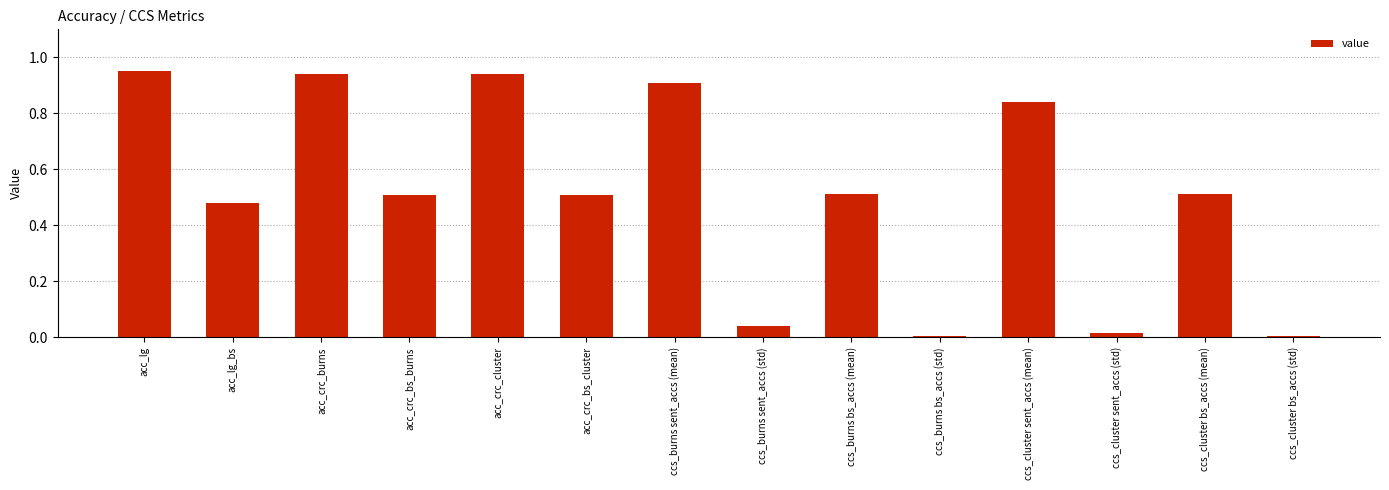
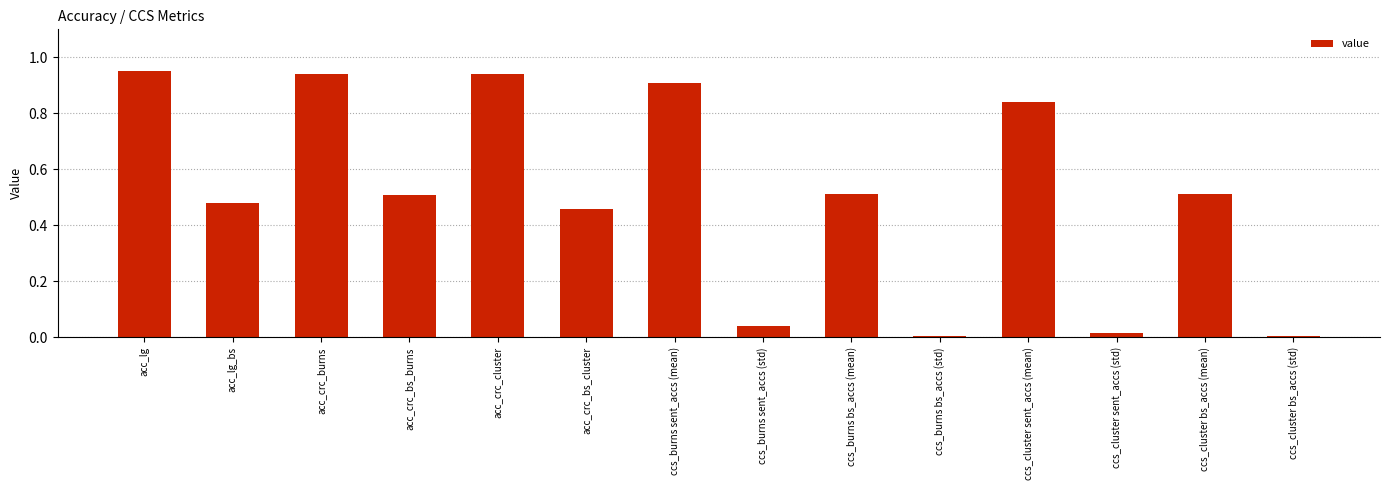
  {
    "acc_lg": 0.95,
    "acc_lg_bs": 0.48,
    "acc_crc_burns": 0.94,
    "acc_crc_bs_burns": 0.51,
    "acc_crc_cluster": 0.94,
-   "acc_crc_bs_cluster": 0.51,
+   "acc_crc_bs_cluster": 0.46,
    "ccs_burns sent_accs (mean)": 0.91,
    "ccs_burns sent_accs (std)": 0.04,
    "ccs_burns bs_accs (mean)": 0.51,
    "ccs_cluster sent_accs (mean)": 0.84,
    "ccs_cluster sent_accs (std)": 0.02,
    "ccs_cluster bs_accs (mean)": 0.51
  }
